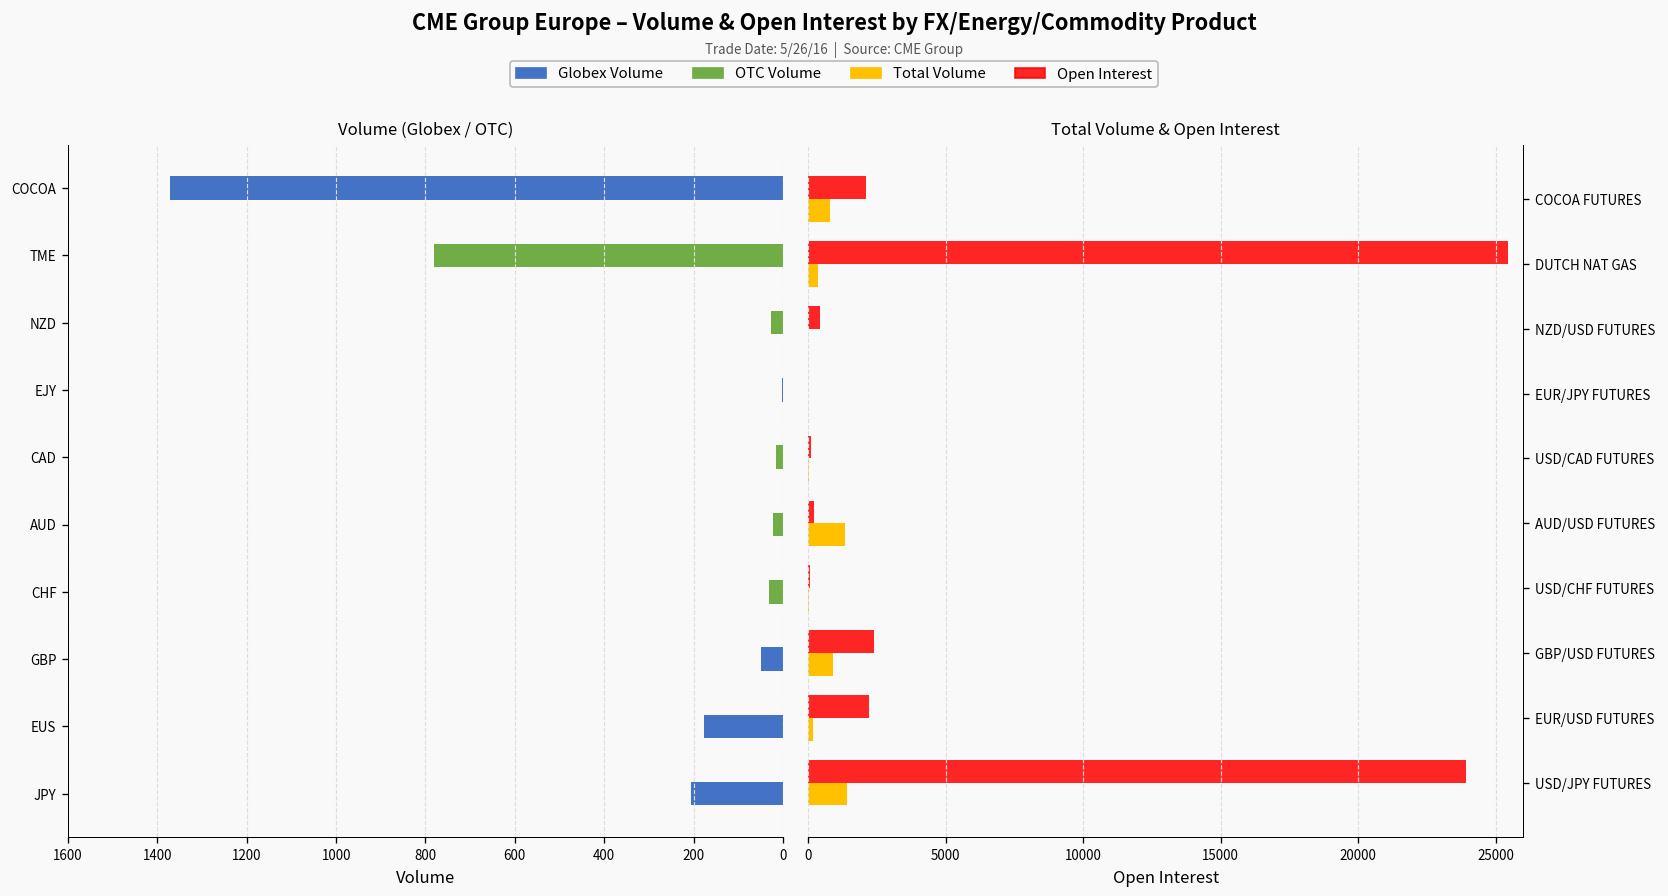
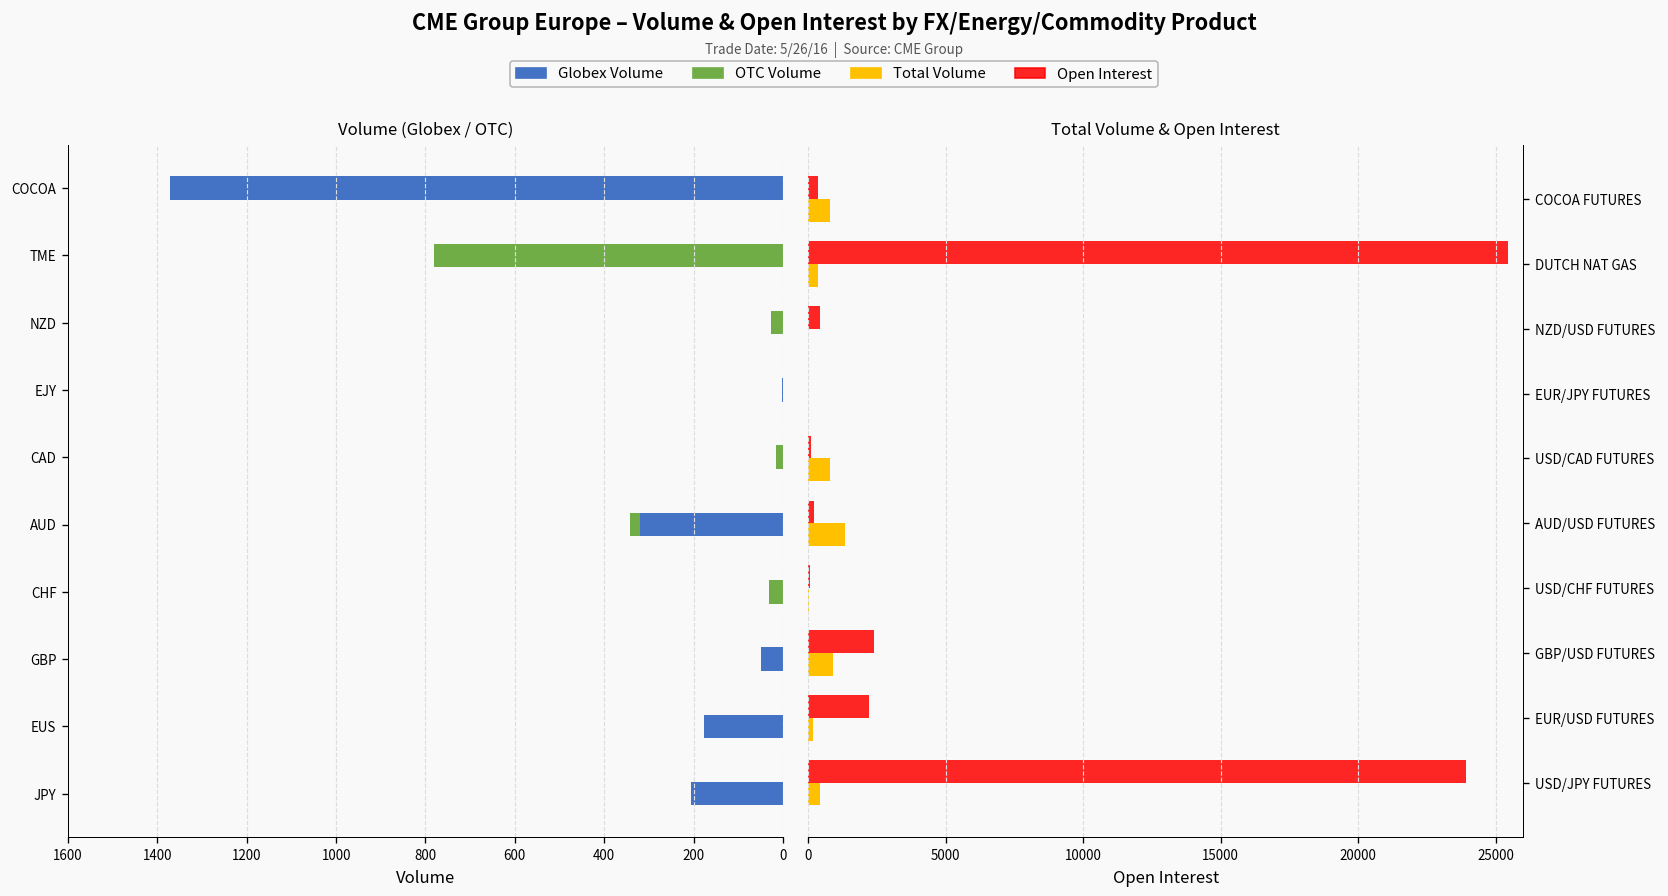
  {
    "Volume (Globex / OTC)": {
      "Globex Volume": {
        "COCOA": 1370,
        "TME": 0,
        "NZD": 0,
        "CAD": 0,
-       "AUD": 0,
+       "AUD": 320,
        "CHF": 0,
        "GBP": 50,
        "EUS": 180,
        "JPY": 210
      },
      "OTC Volume": {
        "COCOA": 0,
        "TME": 780,
        "NZD": 30,
        "EJY": 0,
        "CAD": 20,
        "AUD": 20,
        "CHF": 30,
        "GBP": 0,
        "EUS": 0,
        "JPY": 0
      }
    },
    "Total Volume & Open Interest": {
      "Total Volume": {
        "COCOA FUTURES": 800,
        "DUTCH NAT GAS": 300,
        "NZD/USD FUTURES": 0,
-       "USD/CAD FUTURES": 0,
+       "USD/CAD FUTURES": 800,
        "AUD/USD FUTURES": 1300,
        "GBP/USD FUTURES": 900,
        "EUR/USD FUTURES": 200,
-       "USD/JPY FUTURES": 1400
+       "USD/JPY FUTURES": 400
      },
      "Open Interest": {
-       "COCOA FUTURES": 2100,
+       "COCOA FUTURES": 400,
        "DUTCH NAT GAS": 25400,
        "NZD/USD FUTURES": 400,
        "AUD/USD FUTURES": 200,
        "GBP/USD FUTURES": 2400,
        "EUR/USD FUTURES": 2200,
        "USD/JPY FUTURES": 23900
      }
    }
  }
